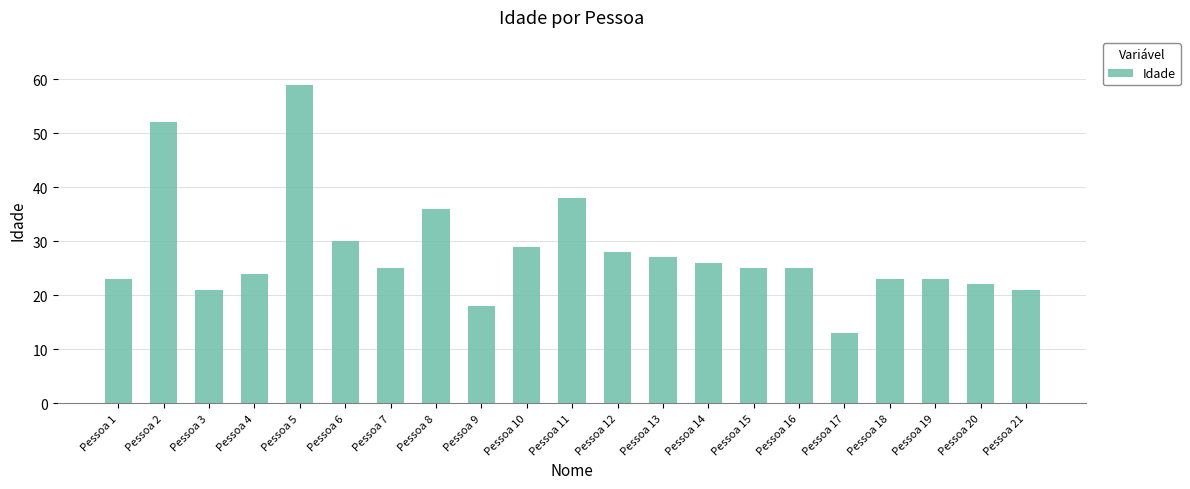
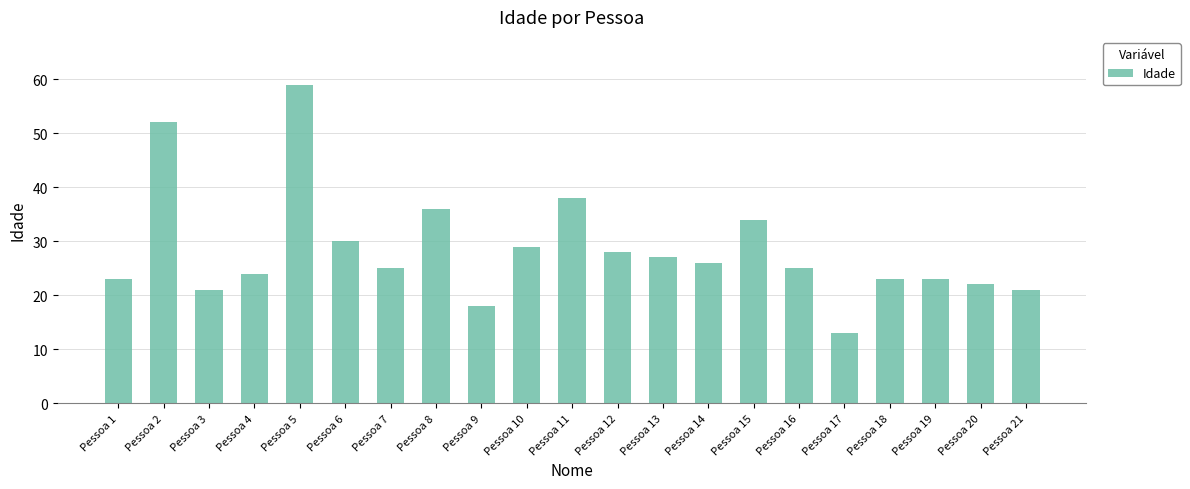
  {
    "Pessoa 1": 23,
    "Pessoa 2": 52,
    "Pessoa 3": 21,
    "Pessoa 4": 24,
    "Pessoa 5": 59,
    "Pessoa 6": 30,
    "Pessoa 7": 25,
    "Pessoa 8": 36,
    "Pessoa 9": 18,
    "Pessoa 10": 29,
    "Pessoa 11": 38,
    "Pessoa 12": 28,
    "Pessoa 13": 27,
    "Pessoa 14": 26,
-   "Pessoa 15": 25,
+   "Pessoa 15": 34,
    "Pessoa 16": 25,
    "Pessoa 17": 13,
    "Pessoa 18": 23,
    "Pessoa 19": 23,
    "Pessoa 20": 22,
    "Pessoa 21": 21
  }
